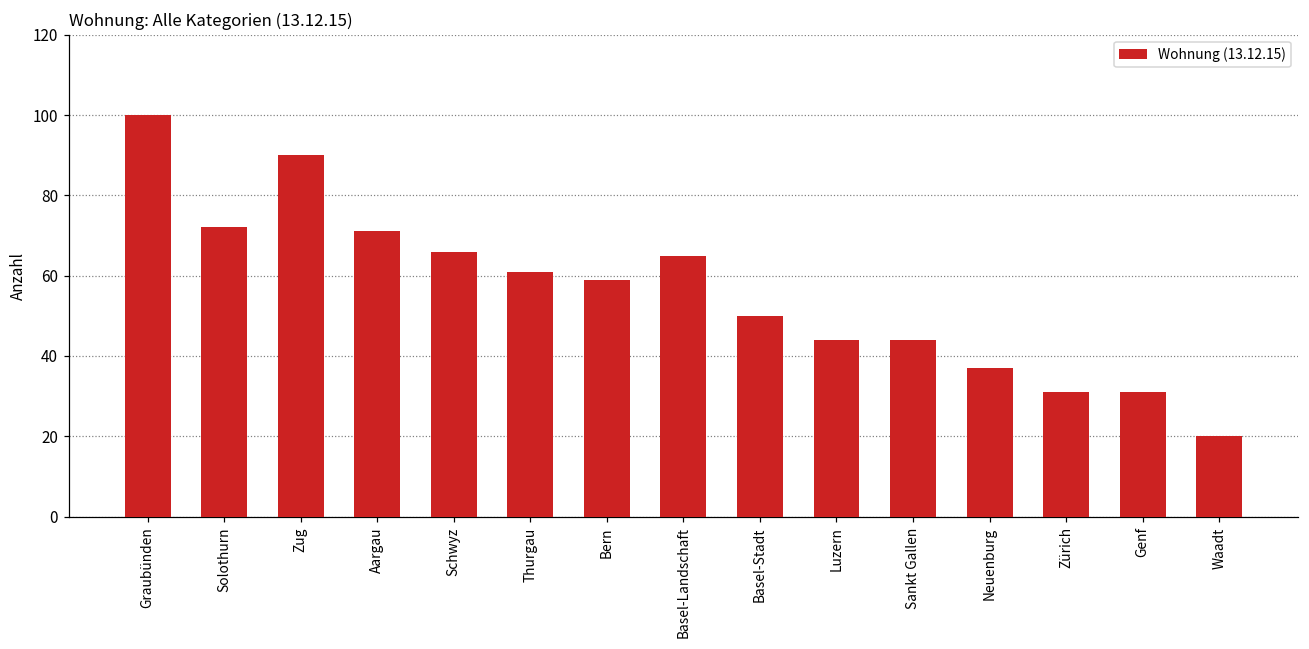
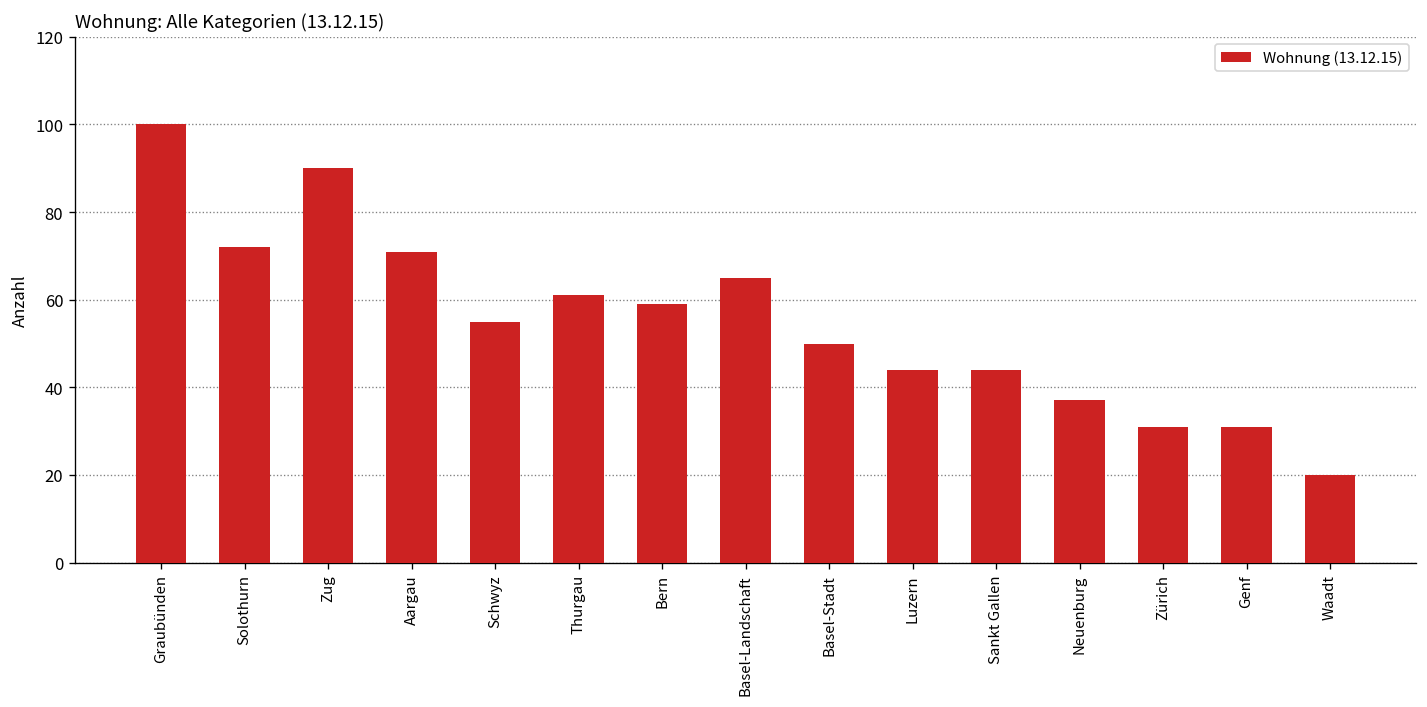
  {
    "Graubünden": 100,
    "Solothurn": 72,
    "Zug": 90,
    "Aargau": 71,
-   "Schwyz": 66,
+   "Schwyz": 55,
    "Thurgau": 61,
    "Bern": 59,
    "Basel-Landschaft": 65,
    "Basel-Stadt": 50,
    "Luzern": 44,
    "Sankt Gallen": 44,
    "Neuenburg": 37,
    "Zürich": 31,
    "Genf": 31,
    "Waadt": 20
  }
